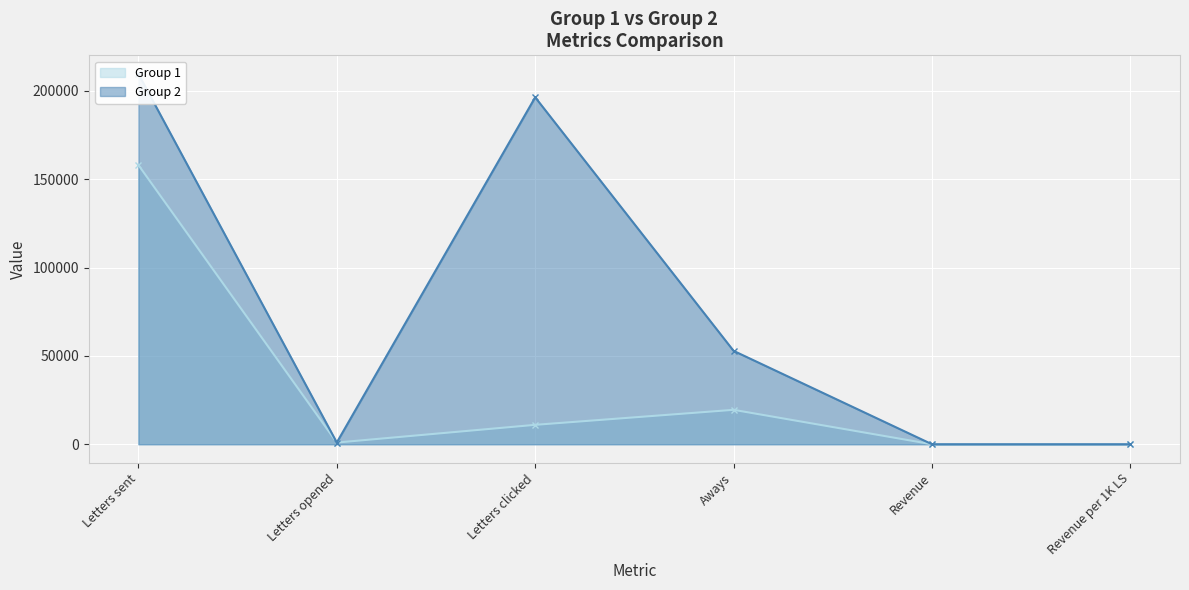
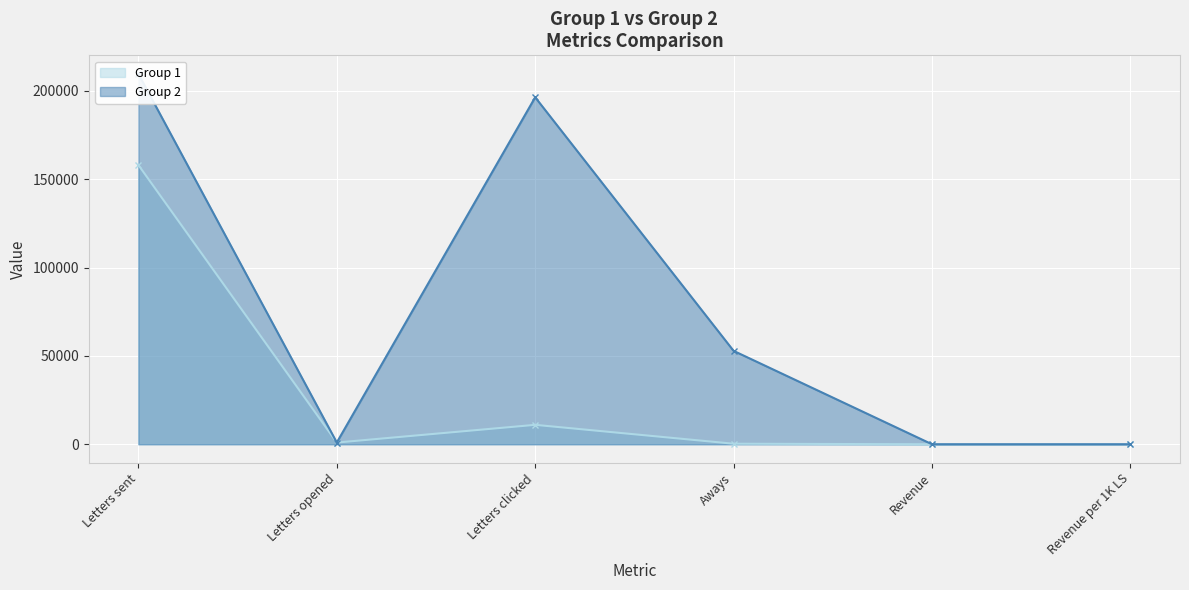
  {
    "Group 1": {
      "Letters sent": 158000,
      "Letters clicked": 11000,
-     "Aways": 19000
+     "Aways": 0
    },
    "Group 2": {
      "Letters clicked": 196000,
      "Aways": 53000
    }
  }
